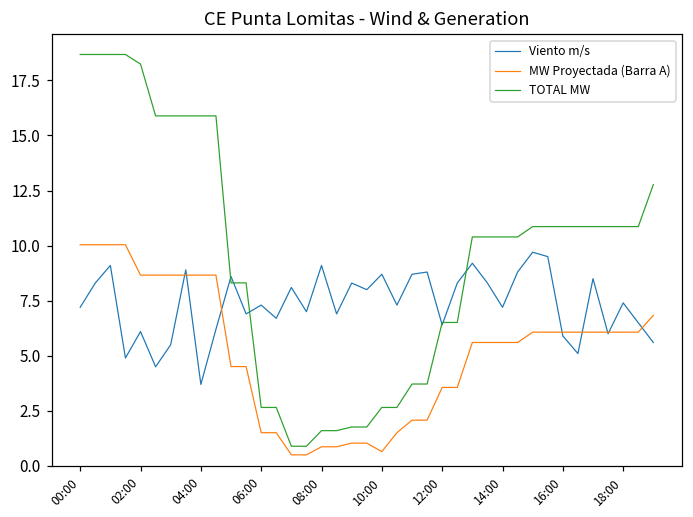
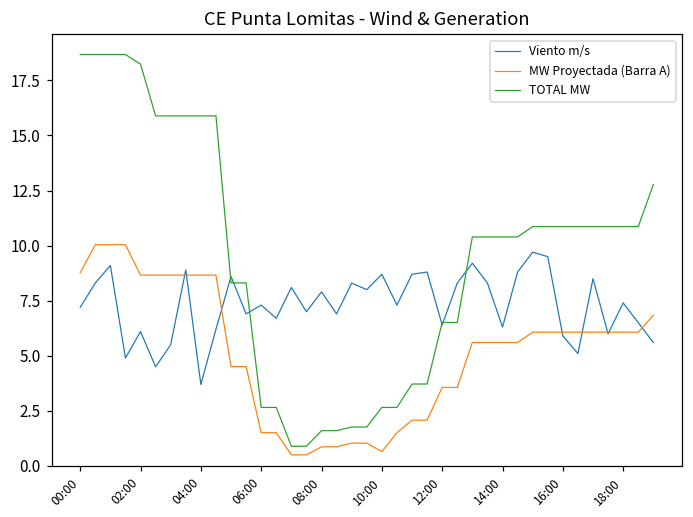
  {
    "Viento m/s": {
      "00:00": 7.2,
      "02:00": 6.1,
      "04:00": 3.7,
      "06:00": 7.3,
-     "08:00": 9.1,
+     "08:00": 7.9,
      "10:00": 8.7,
-     "14:00": 7.2,
+     "14:00": 6.3,
      "16:00": 5.9,
      "18:00": 7.4
    },
    "MW Proyectada (Barra A)": {
-     "00:00": 10.0,
+     "00:00": 8.8,
      "02:00": 8.7,
      "04:00": 8.7,
      "06:00": 1.5,
      "08:00": 0.9,
      "10:00": 0.7,
      "12:00": 3.6,
      "14:00": 5.6,
      "16:00": 6.1,
      "18:00": 6.1
    },
    "TOTAL MW": {
      "00:00": 18.7,
      "02:00": 18.2,
      "04:00": 15.9,
      "06:00": 2.7,
      "08:00": 1.6,
      "10:00": 2.7,
      "14:00": 10.4,
      "16:00": 10.9,
      "18:00": 10.9
    }
  }
